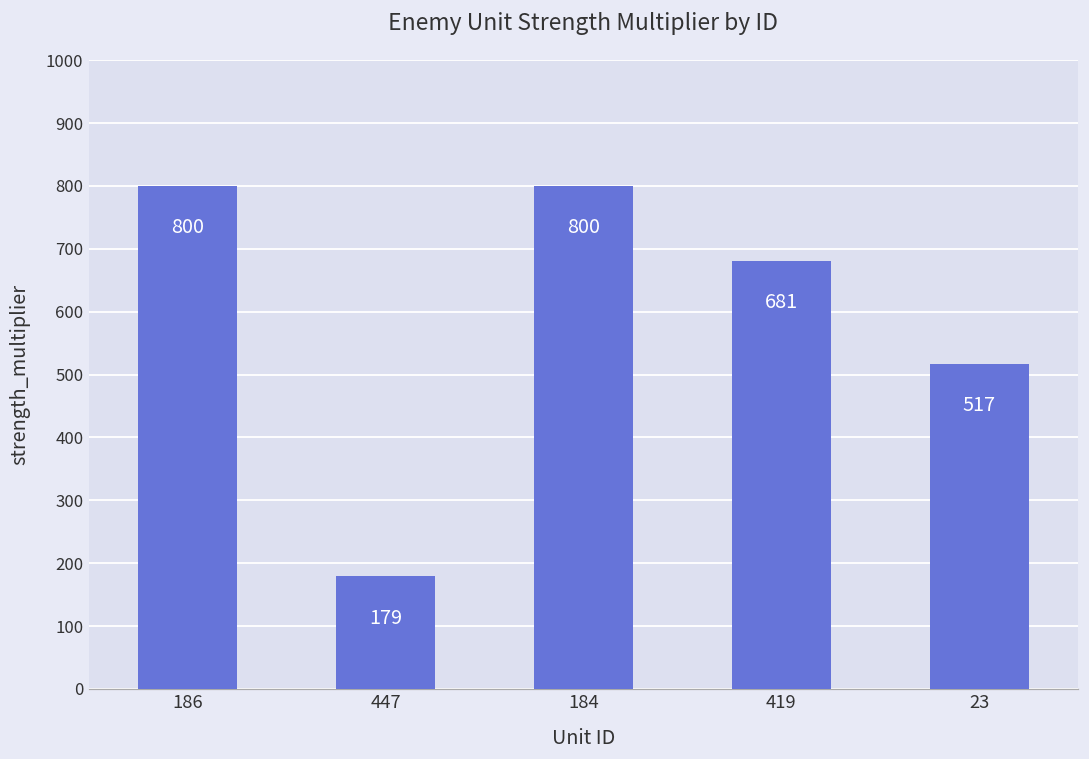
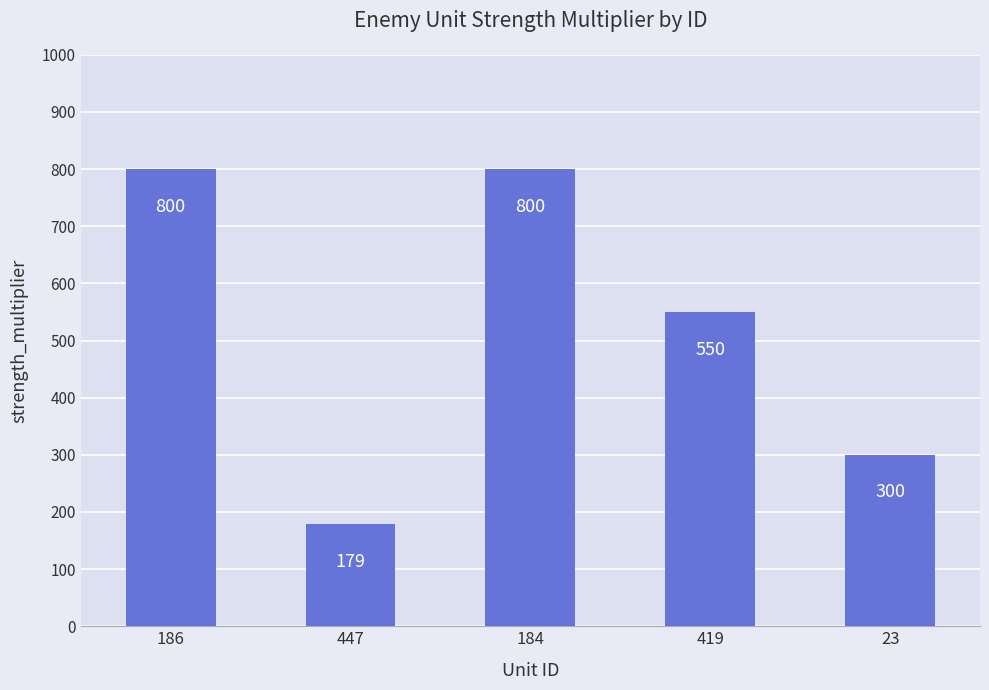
  {
    "186": 800,
    "447": 179,
    "184": 800,
-   "419": 681,
-   "23": 517
+   "419": 550,
+   "23": 300
  }
